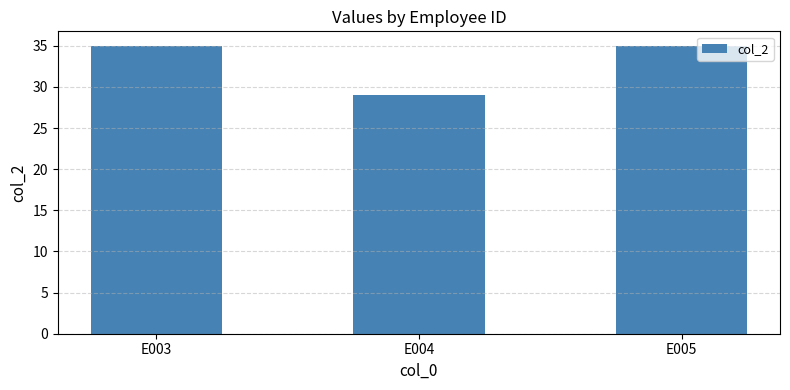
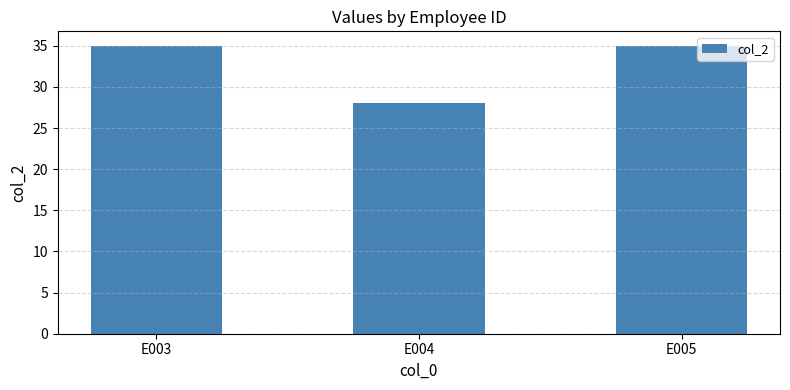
  {
    "E003": 35,
-   "E004": 29,
+   "E004": 28,
    "E005": 35
  }
